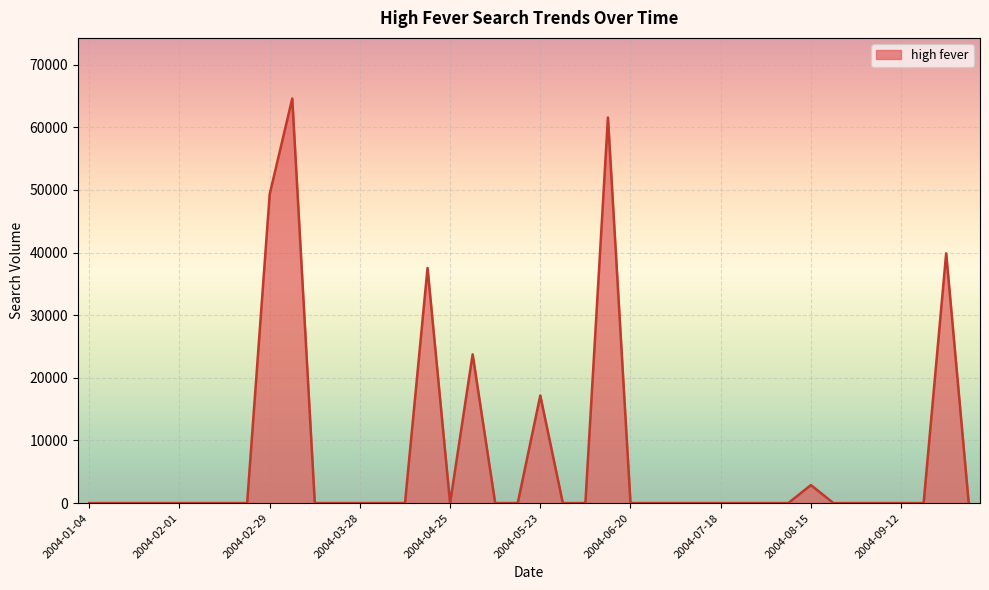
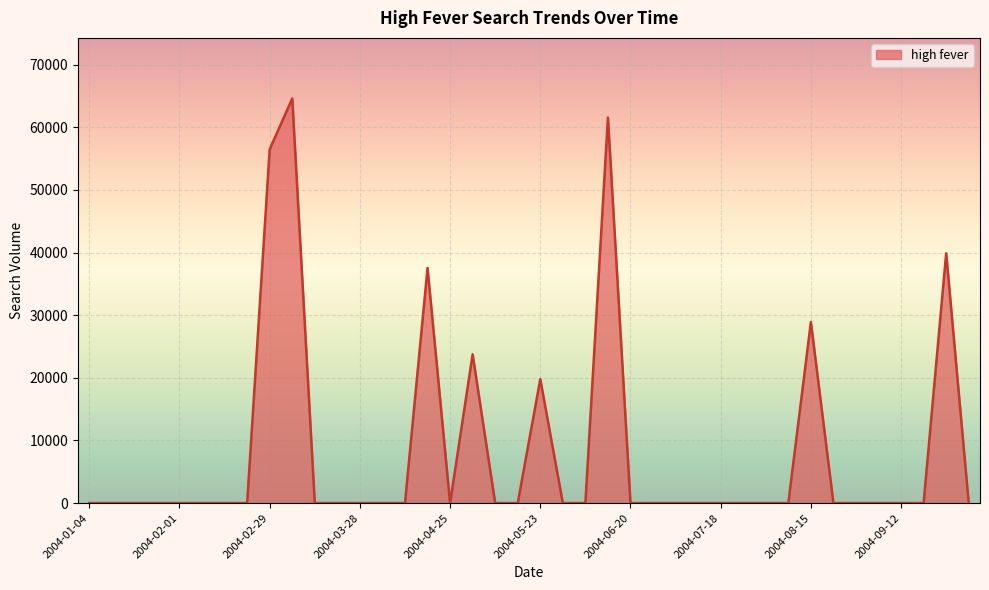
  {
    "2004-01-04": 0,
    "2004-02-01": 0,
-   "2004-02-29": 49000,
+   "2004-02-29": 56000,
    "2004-03-28": 0,
    "2004-04-25": 0,
-   "2004-05-23": 17000,
+   "2004-05-23": 20000,
    "2004-06-20": 0,
    "2004-07-18": 0,
-   "2004-08-15": 3000,
+   "2004-08-15": 29000,
    "2004-09-12": 0
  }
